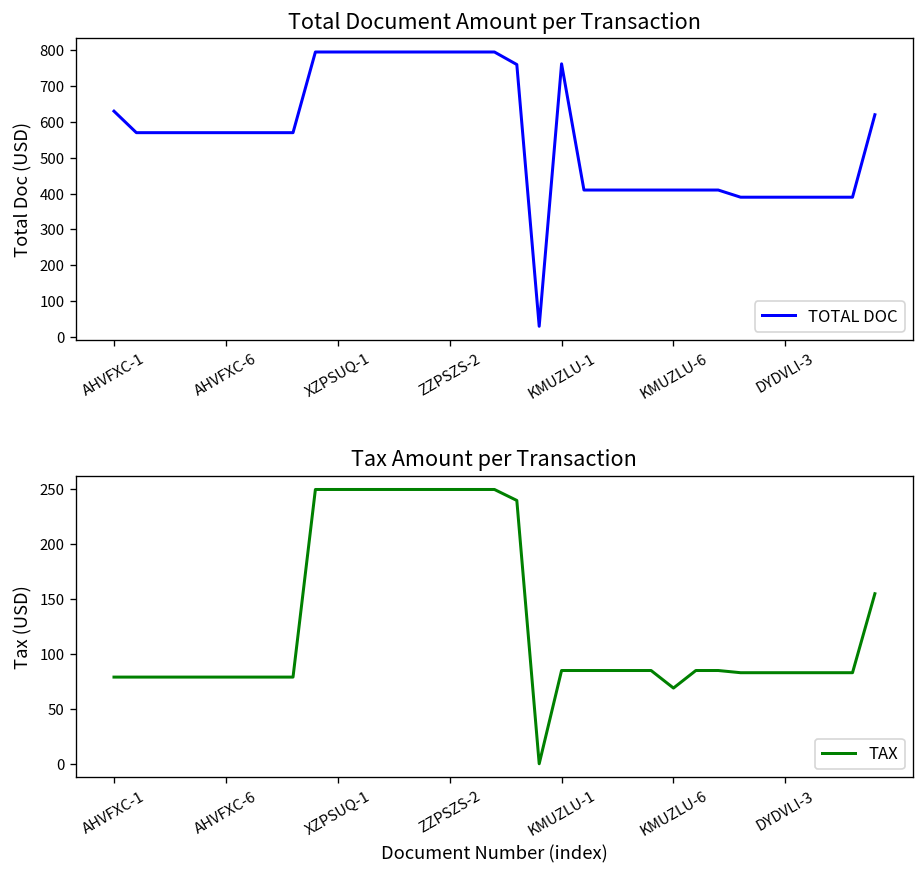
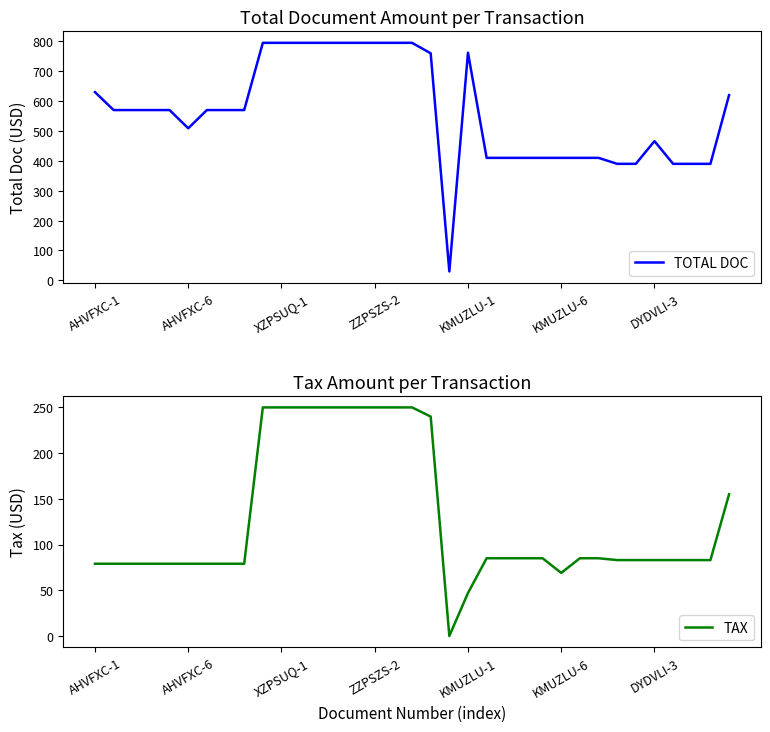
  {
    "Total Document Amount per Transaction": {
      "AHVFXC-1": 630,
-     "AHVFXC-6": 570,
+     "AHVFXC-6": 510,
      "XZPSUQ-1": 800,
      "ZZPSZS-2": 800,
      "KMUZLU-1": 760,
      "KMUZLU-6": 410,
-     "DYDVLI-3": 390
+     "DYDVLI-3": 470
    },
    "Tax Amount per Transaction": {
      "AHVFXC-1": 80,
      "AHVFXC-6": 80,
      "XZPSUQ-1": 250,
      "ZZPSZS-2": 250,
-     "KMUZLU-1": 90,
+     "KMUZLU-1": 50,
      "KMUZLU-6": 70,
      "DYDVLI-3": 80
    }
  }
